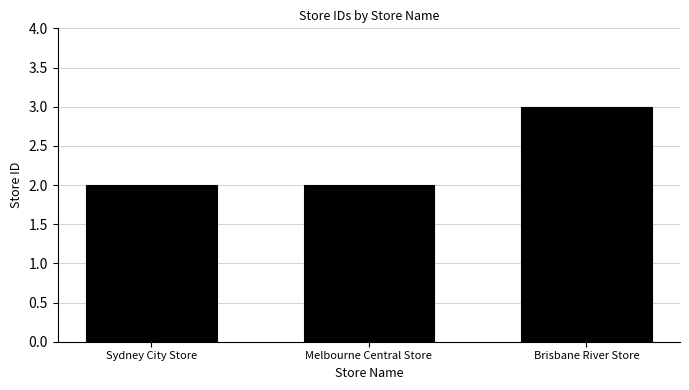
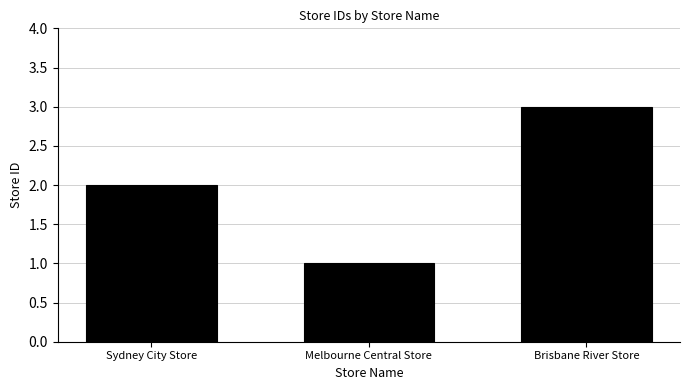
  {
    "Sydney City Store": 2,
-   "Melbourne Central Store": 2,
+   "Melbourne Central Store": 1,
    "Brisbane River Store": 3
  }
